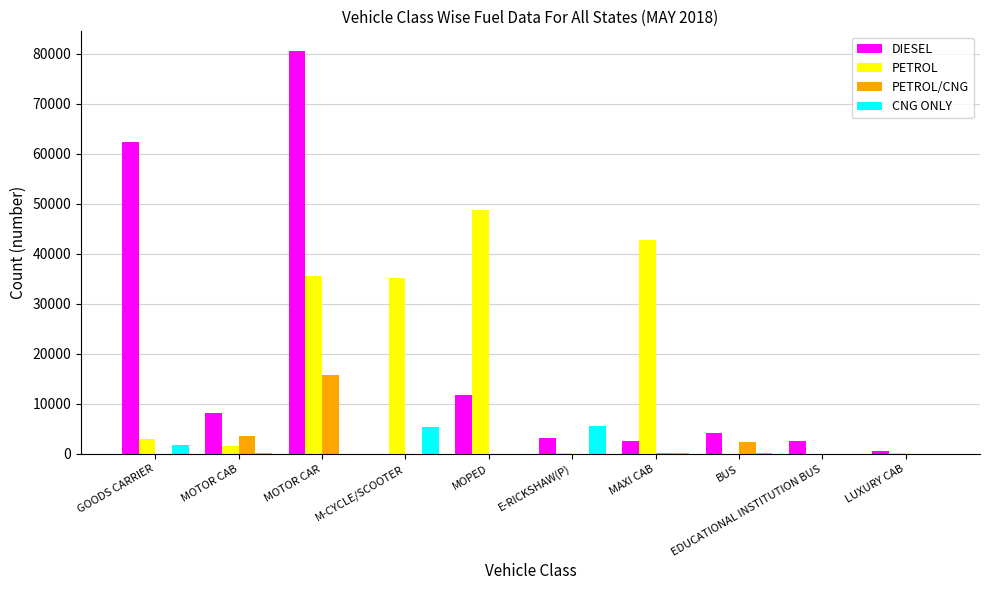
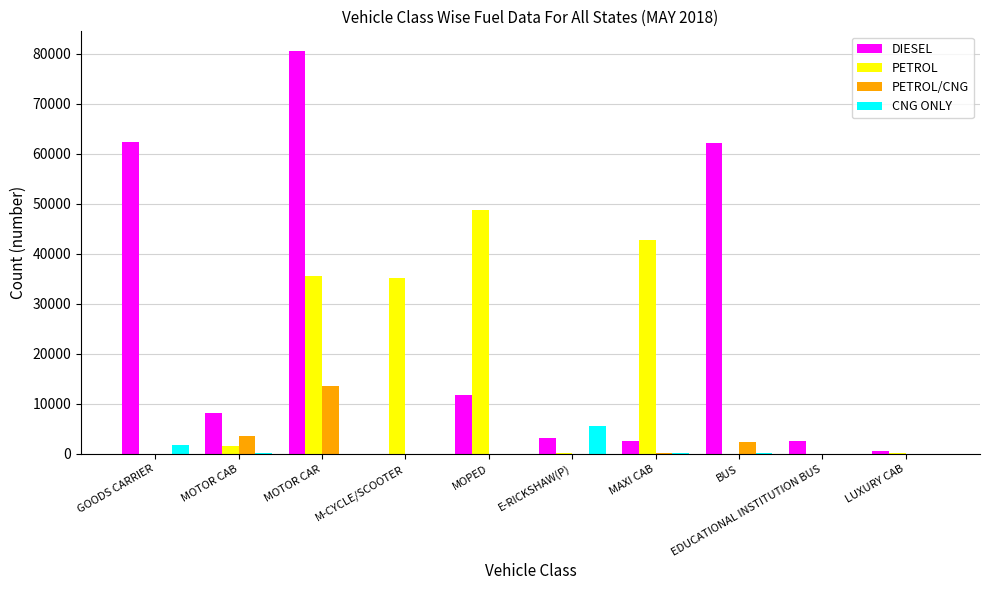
  {
    "DIESEL": {
      "GOODS CARRIER": 62000,
      "MOTOR CAB": 8000,
      "MOTOR CAR": 80000,
      "MOPED": 12000,
      "E-RICKSHAW(P)": 3000,
      "MAXI CAB": 3000,
-     "BUS": 4000,
+     "BUS": 62000,
      "EDUCATIONAL INSTITUTION BUS": 3000,
      "LUXURY CAB": 1000
    },
    "PETROL": {
-     "GOODS CARRIER": 3000,
+     "GOODS CARRIER": 0,
      "MOTOR CAB": 2000,
      "MOTOR CAR": 35000,
      "M-CYCLE/SCOOTER": 35000,
      "MOPED": 49000,
      "MAXI CAB": 43000
    },
    "PETROL/CNG": {
      "MOTOR CAB": 4000,
-     "MOTOR CAR": 16000,
+     "MOTOR CAR": 14000,
      "MOPED": 0,
      "E-RICKSHAW(P)": 0,
      "BUS": 2000,
      "EDUCATIONAL INSTITUTION BUS": 0,
      "LUXURY CAB": 0
    },
    "CNG ONLY": {
      "GOODS CARRIER": 2000,
-     "M-CYCLE/SCOOTER": 5000,
+     "M-CYCLE/SCOOTER": 0,
      "MOPED": 0,
      "E-RICKSHAW(P)": 6000,
      "LUXURY CAB": 0
    }
  }
